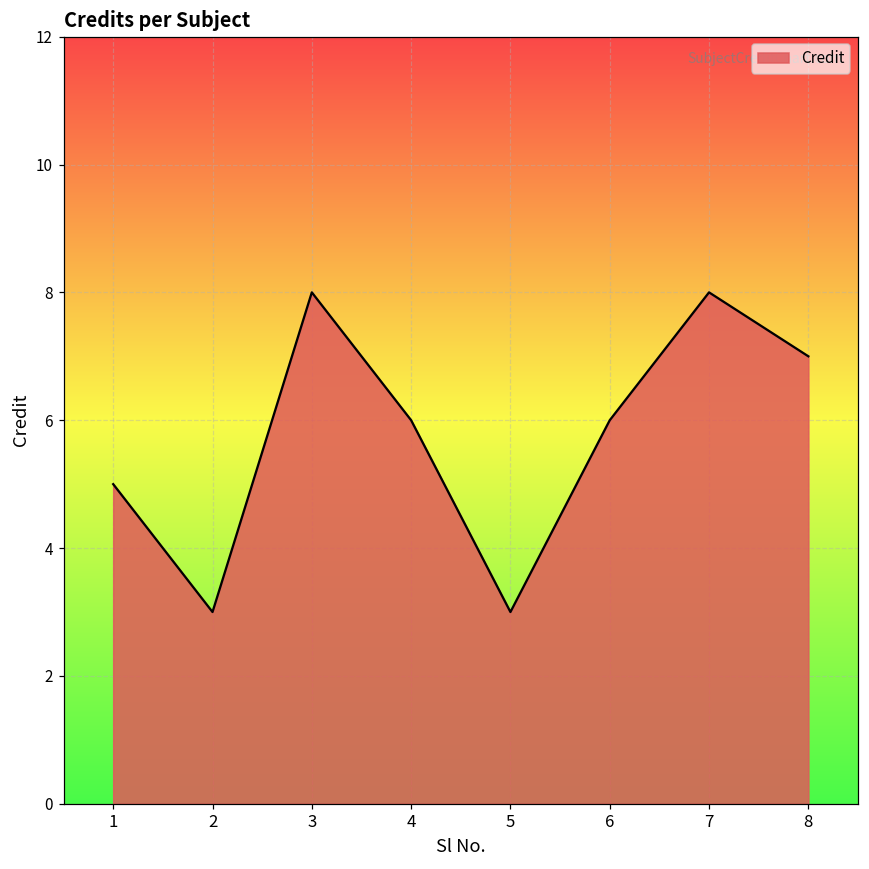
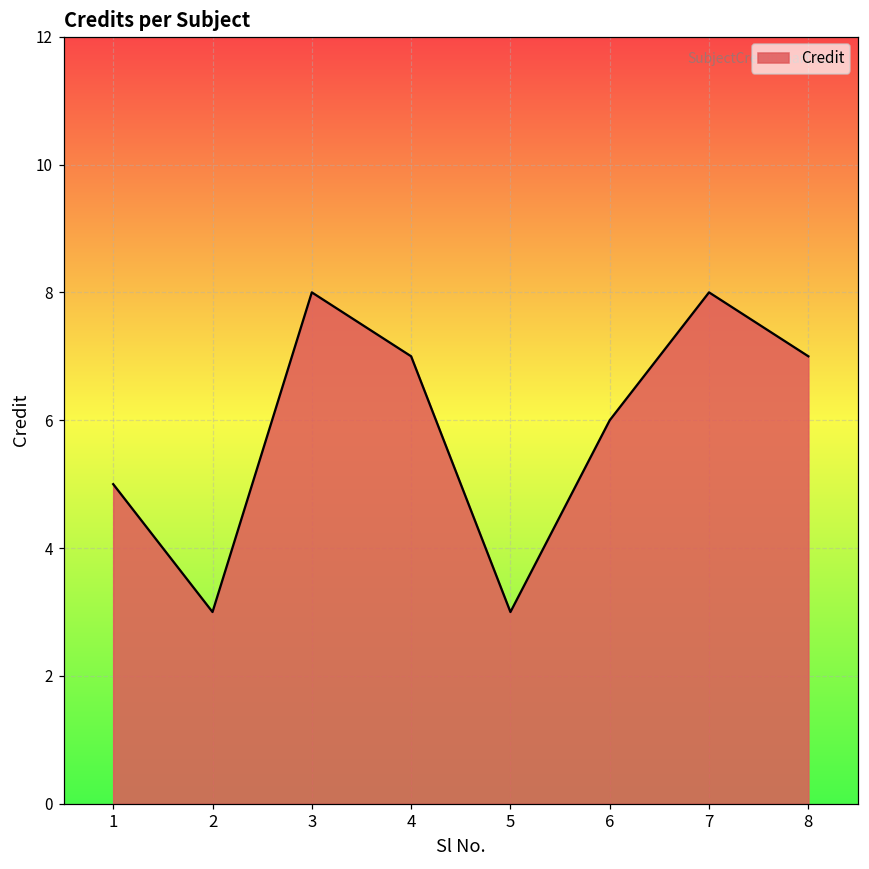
  {
    "1": 5,
    "2": 3,
    "3": 8,
-   "4": 6,
+   "4": 7,
    "5": 3,
    "6": 6,
    "7": 8,
    "8": 7
  }
